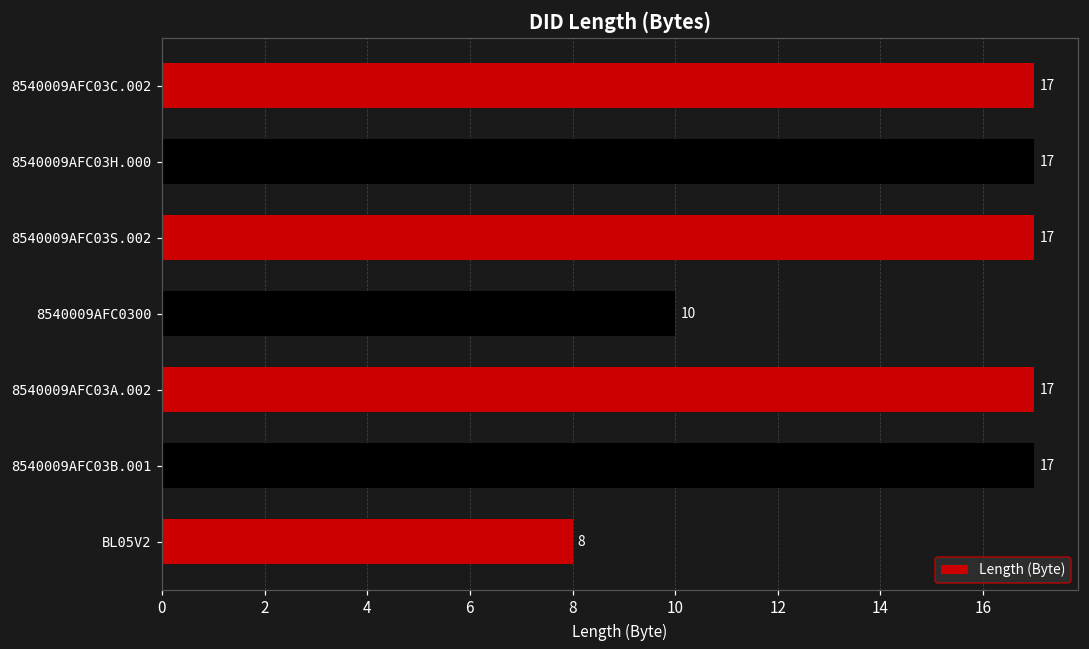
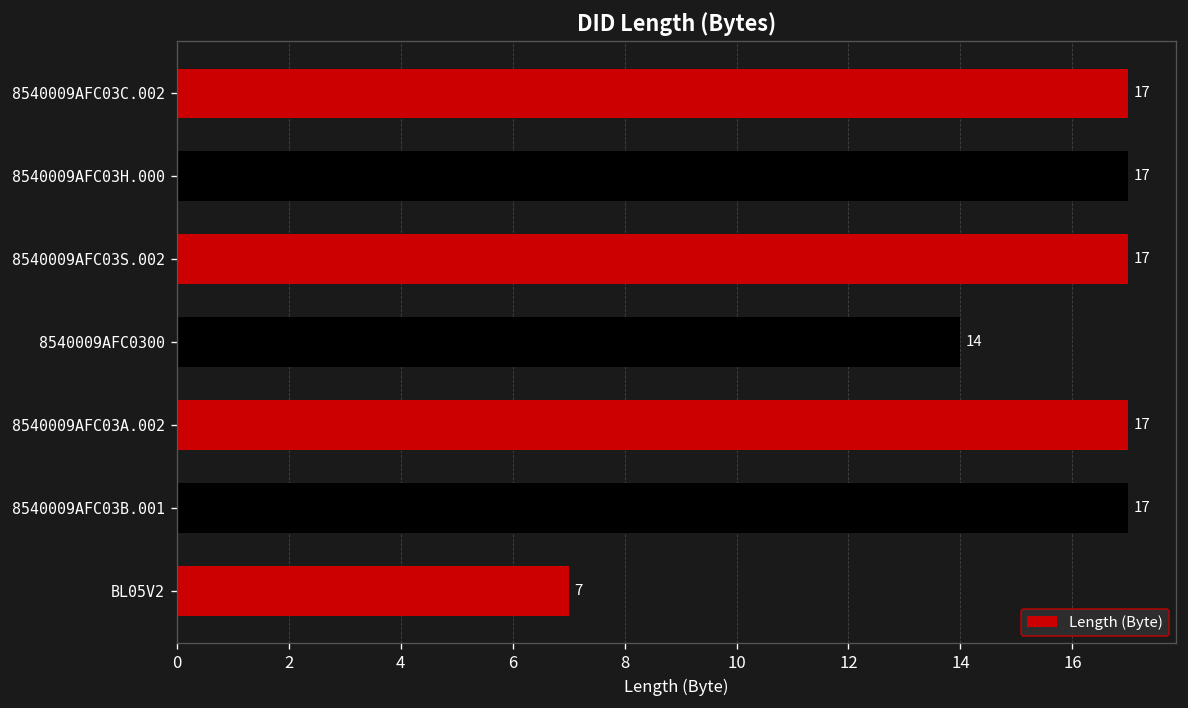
  {
    "8540009AFC03C.002": 17,
    "8540009AFC03H.000": 17,
    "8540009AFC03S.002": 17,
-   "8540009AFC0300": 10,
+   "8540009AFC0300": 14,
    "8540009AFC03A.002": 17,
    "8540009AFC03B.001": 17,
-   "BL05V2": 8
+   "BL05V2": 7
  }
